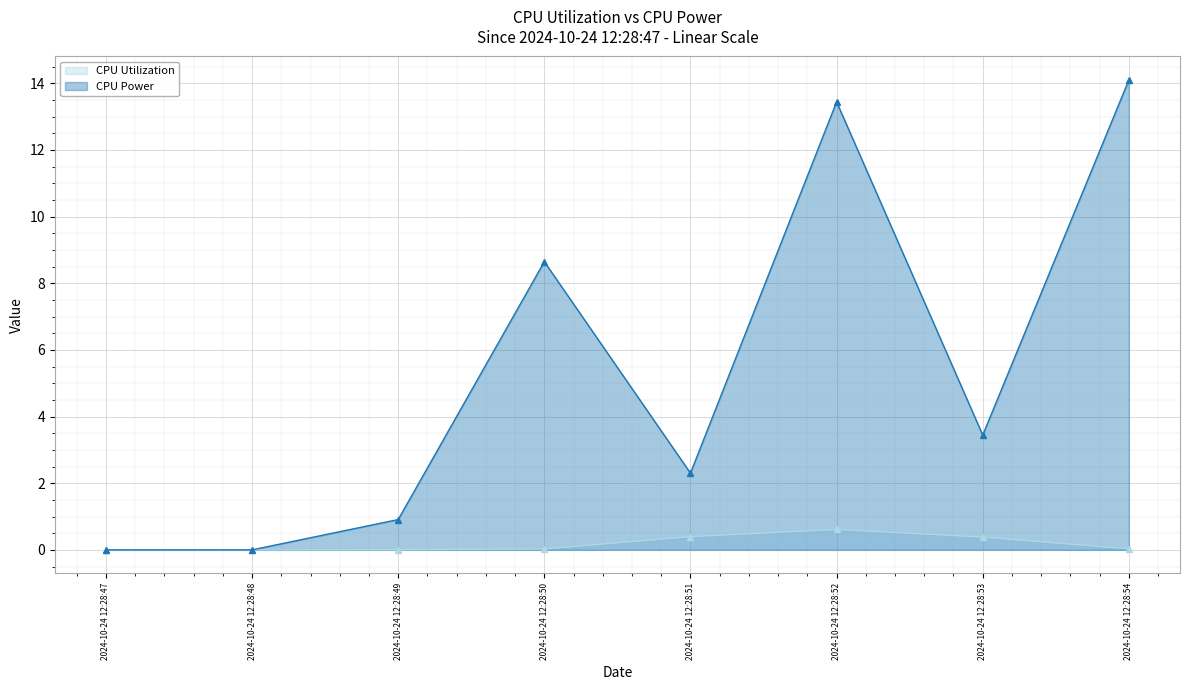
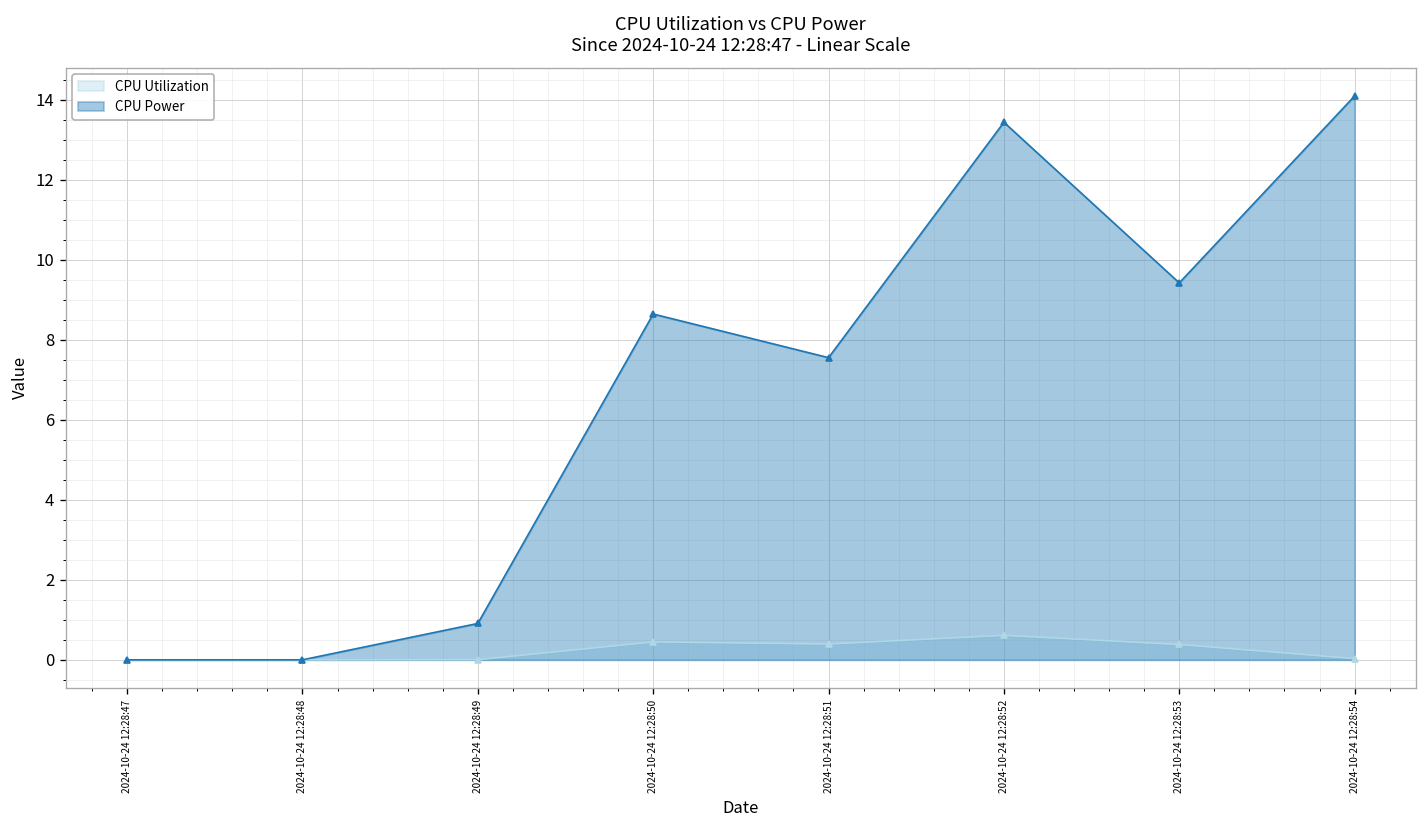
  {
    "CPU Utilization": {
      "2024-10-24 12:28:49": 0.0,
-     "2024-10-24 12:28:50": 0.0,
+     "2024-10-24 12:28:50": 0.4,
      "2024-10-24 12:28:51": 0.4,
      "2024-10-24 12:28:52": 0.6,
      "2024-10-24 12:28:53": 0.4,
      "2024-10-24 12:28:54": 0.0
    },
    "CPU Power": {
      "2024-10-24 12:28:49": 0.9,
      "2024-10-24 12:28:50": 8.6,
-     "2024-10-24 12:28:51": 2.3,
+     "2024-10-24 12:28:51": 7.6,
      "2024-10-24 12:28:52": 13.4,
-     "2024-10-24 12:28:53": 3.4,
+     "2024-10-24 12:28:53": 9.4,
      "2024-10-24 12:28:54": 14.1
    }
  }
